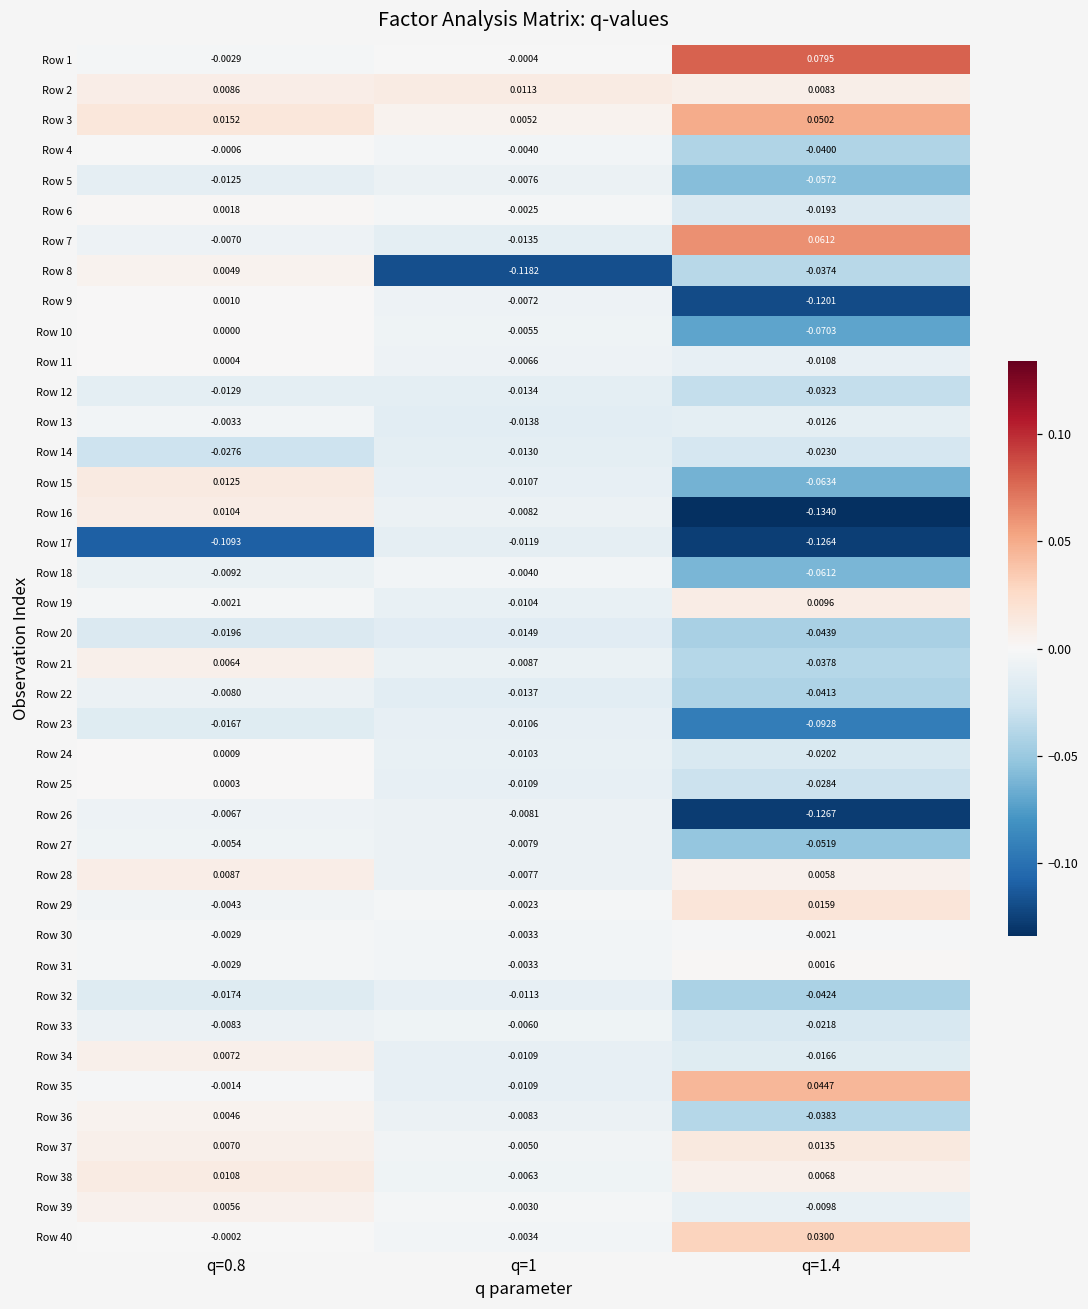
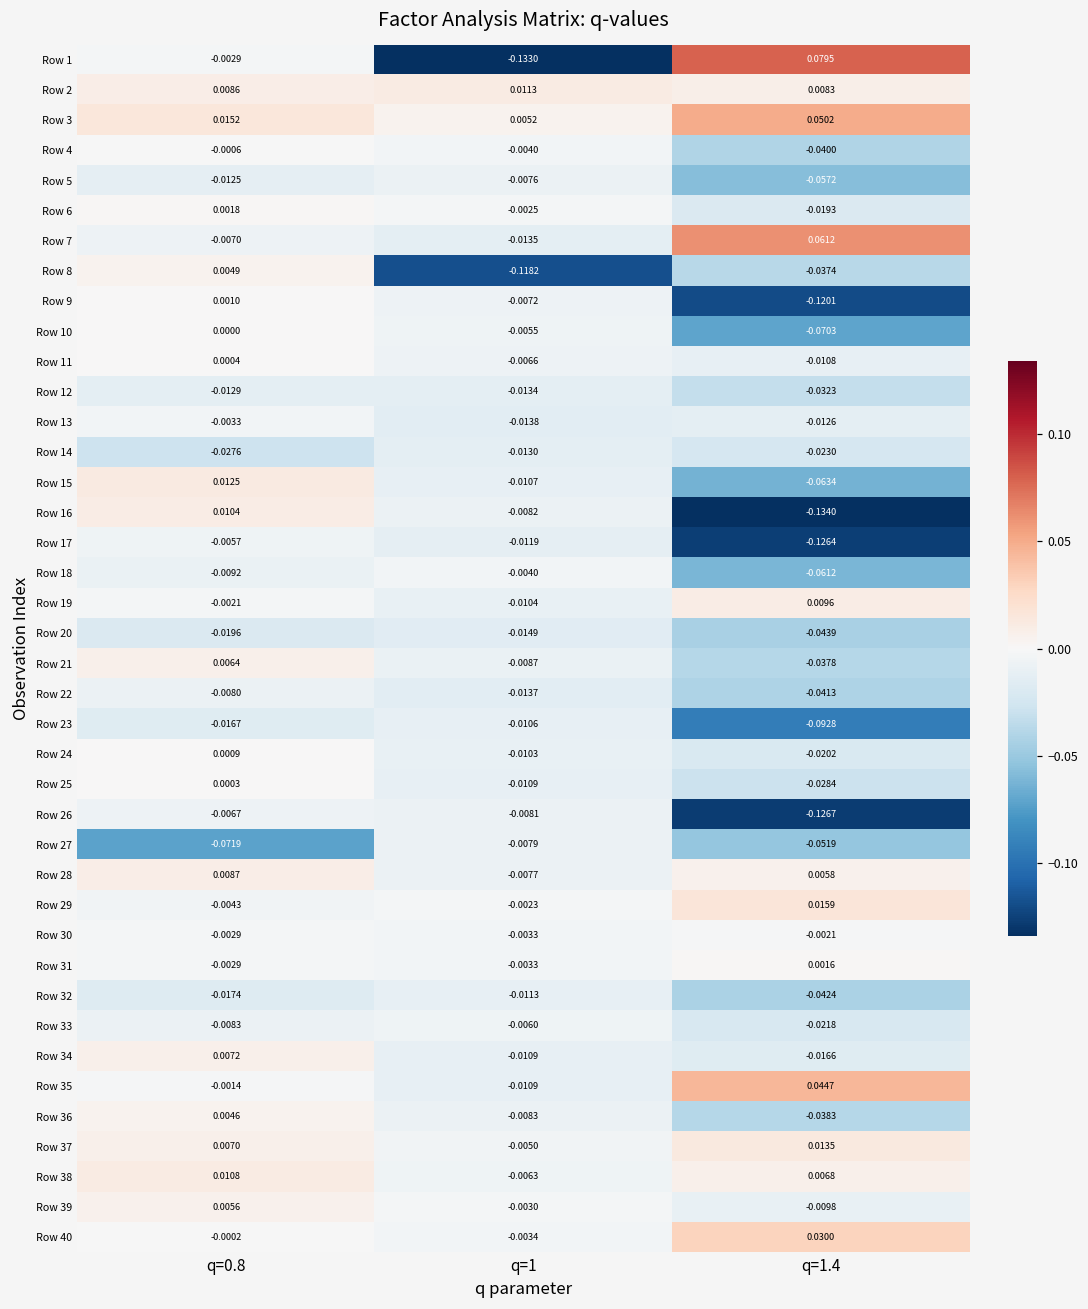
  {
    "Row 1": {
      "q=0.8": -0.0029,
-     "q=1": -0.0004,
+     "q=1": -0.1330,
      "q=1.4": 0.0795
    },
    "Row 2": {
      "q=0.8": 0.0086,
      "q=1": 0.0113,
      "q=1.4": 0.0083
    },
    "Row 3": {
      "q=0.8": 0.0152,
      "q=1": 0.0052,
      "q=1.4": 0.0502
    },
    "Row 4": {
      "q=0.8": -0.0006,
      "q=1": -0.0040,
      "q=1.4": -0.0400
    },
    "Row 5": {
      "q=0.8": -0.0125,
      "q=1": -0.0076,
      "q=1.4": -0.0572
    },
    "Row 6": {
      "q=0.8": 0.0018,
      "q=1": -0.0025,
      "q=1.4": -0.0193
    },
    "Row 7": {
      "q=0.8": -0.0070,
      "q=1": -0.0135,
      "q=1.4": 0.0612
    },
    "Row 8": {
      "q=0.8": 0.0049,
      "q=1": -0.1182,
      "q=1.4": -0.0374
    },
    "Row 9": {
      "q=0.8": 0.0010,
      "q=1": -0.0072,
      "q=1.4": -0.1201
    },
    "Row 10": {
      "q=0.8": 0.0000,
      "q=1": -0.0055,
      "q=1.4": -0.0703
    },
    "Row 11": {
      "q=0.8": 0.0004,
      "q=1": -0.0066,
      "q=1.4": -0.0108
    },
    "Row 12": {
      "q=0.8": -0.0129,
      "q=1": -0.0134,
      "q=1.4": -0.0323
    },
    "Row 13": {
      "q=0.8": -0.0033,
      "q=1": -0.0138,
      "q=1.4": -0.0126
    },
    "Row 14": {
      "q=0.8": -0.0276,
      "q=1": -0.0130,
      "q=1.4": -0.0230
    },
    "Row 15": {
      "q=0.8": 0.0125,
      "q=1": -0.0107,
      "q=1.4": -0.0634
    },
    "Row 16": {
      "q=0.8": 0.0104,
      "q=1": -0.0082,
      "q=1.4": -0.1340
    },
    "Row 17": {
-     "q=0.8": -0.1093,
+     "q=0.8": -0.0057,
      "q=1": -0.0119,
      "q=1.4": -0.1264
    },
    "Row 18": {
      "q=0.8": -0.0092,
      "q=1": -0.0040,
      "q=1.4": -0.0612
    },
    "Row 19": {
      "q=0.8": -0.0021,
      "q=1": -0.0104,
      "q=1.4": 0.0096
    },
    "Row 20": {
      "q=0.8": -0.0196,
      "q=1": -0.0149,
      "q=1.4": -0.0439
    },
    "Row 21": {
      "q=0.8": 0.0064,
      "q=1": -0.0087,
      "q=1.4": -0.0378
    },
    "Row 22": {
      "q=0.8": -0.0080,
      "q=1": -0.0137,
      "q=1.4": -0.0413
    },
    "Row 23": {
      "q=0.8": -0.0167,
      "q=1": -0.0106,
      "q=1.4": -0.0928
    },
    "Row 24": {
      "q=0.8": 0.0009,
      "q=1": -0.0103,
      "q=1.4": -0.0202
    },
    "Row 25": {
      "q=0.8": 0.0003,
      "q=1": -0.0109,
      "q=1.4": -0.0284
    },
    "Row 26": {
      "q=0.8": -0.0067,
      "q=1": -0.0081,
      "q=1.4": -0.1267
    },
    "Row 27": {
-     "q=0.8": -0.0054,
+     "q=0.8": -0.0719,
      "q=1": -0.0079,
      "q=1.4": -0.0519
    },
    "Row 28": {
      "q=0.8": 0.0087,
      "q=1": -0.0077,
      "q=1.4": 0.0058
    },
    "Row 29": {
      "q=0.8": -0.0043,
      "q=1": -0.0023,
      "q=1.4": 0.0159
    },
    "Row 30": {
      "q=0.8": -0.0029,
      "q=1": -0.0033,
      "q=1.4": -0.0021
    },
    "Row 31": {
      "q=0.8": -0.0029,
      "q=1": -0.0033,
      "q=1.4": 0.0016
    },
    "Row 32": {
      "q=0.8": -0.0174,
      "q=1": -0.0113,
      "q=1.4": -0.0424
    },
    "Row 33": {
      "q=0.8": -0.0083,
      "q=1": -0.0060,
      "q=1.4": -0.0218
    },
    "Row 34": {
      "q=0.8": 0.0072,
      "q=1": -0.0109,
      "q=1.4": -0.0166
    },
    "Row 35": {
      "q=0.8": -0.0014,
      "q=1": -0.0109,
      "q=1.4": 0.0447
    },
    "Row 36": {
      "q=0.8": 0.0046,
      "q=1": -0.0083,
      "q=1.4": -0.0383
    },
    "Row 37": {
      "q=0.8": 0.0070,
      "q=1": -0.0050,
      "q=1.4": 0.0135
    },
    "Row 38": {
      "q=0.8": 0.0108,
      "q=1": -0.0063,
      "q=1.4": 0.0068
    },
    "Row 39": {
      "q=0.8": 0.0056,
      "q=1": -0.0030,
      "q=1.4": -0.0098
    },
    "Row 40": {
      "q=0.8": -0.0002,
      "q=1": -0.0034,
      "q=1.4": 0.0300
    }
  }
